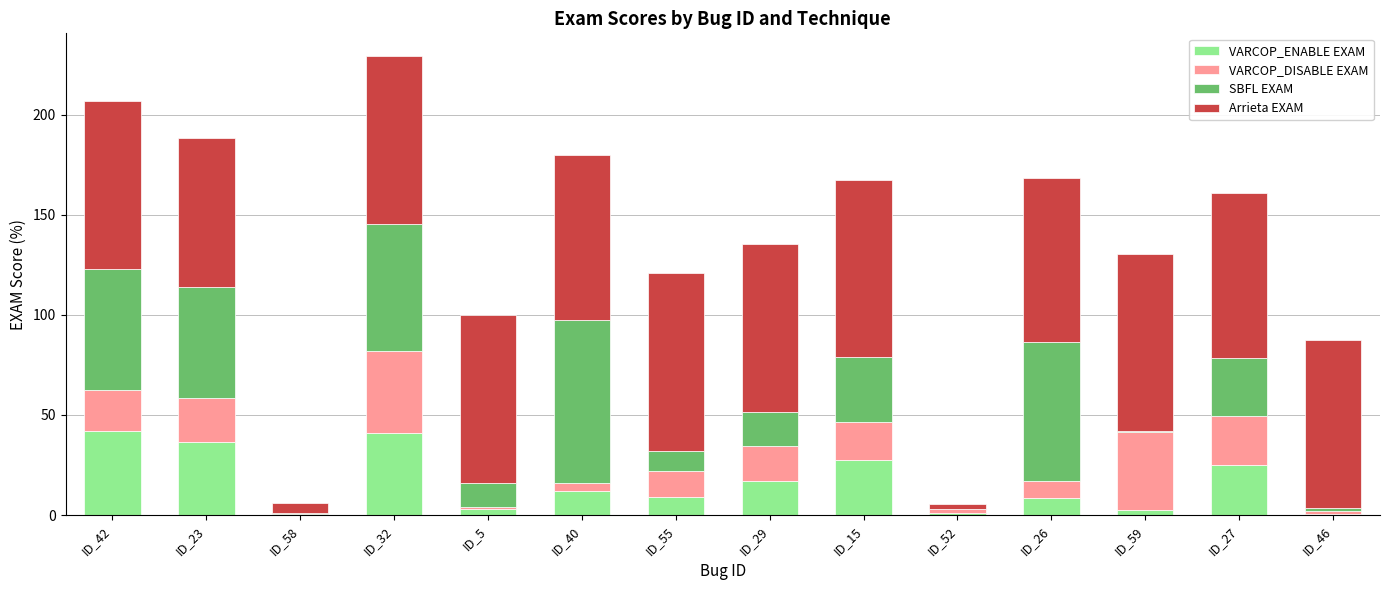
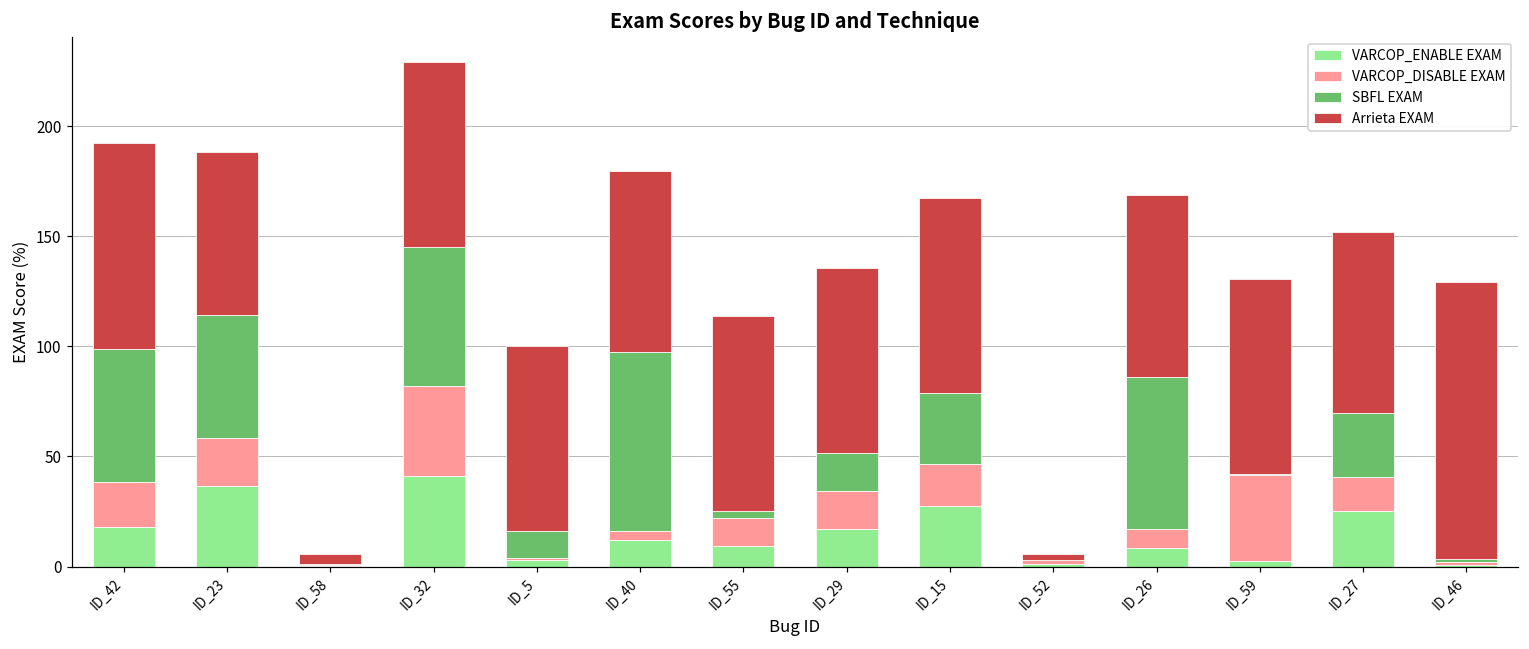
  {
    "VARCOP_ENABLE EXAM": {
-     "ID_42": 42,
+     "ID_42": 18,
      "ID_23": 37,
      "ID_32": 41,
      "ID_5": 3,
      "ID_40": 12,
      "ID_55": 9,
      "ID_29": 17,
      "ID_15": 27,
      "ID_26": 8,
      "ID_59": 2,
      "ID_27": 25
    },
    "VARCOP_DISABLE EXAM": {
      "ID_42": 20,
      "ID_23": 22,
      "ID_32": 41,
      "ID_40": 4,
      "ID_55": 13,
      "ID_29": 17,
      "ID_15": 19,
      "ID_52": 2,
      "ID_26": 8,
      "ID_59": 39,
-     "ID_27": 24,
+     "ID_27": 15,
      "ID_46": 1
    },
    "SBFL EXAM": {
      "ID_42": 60,
      "ID_23": 56,
      "ID_32": 63,
      "ID_5": 12,
      "ID_40": 81,
-     "ID_55": 10,
+     "ID_55": 3,
      "ID_29": 17,
      "ID_15": 32,
      "ID_26": 69,
      "ID_27": 29,
      "ID_46": 1
    },
    "Arrieta EXAM": {
-     "ID_42": 84,
+     "ID_42": 94,
      "ID_23": 74,
      "ID_58": 5,
      "ID_32": 84,
      "ID_5": 84,
      "ID_40": 82,
      "ID_55": 89,
      "ID_29": 84,
      "ID_15": 89,
      "ID_52": 2,
      "ID_26": 82,
      "ID_59": 89,
      "ID_27": 82,
-     "ID_46": 84
+     "ID_46": 126
    }
  }
